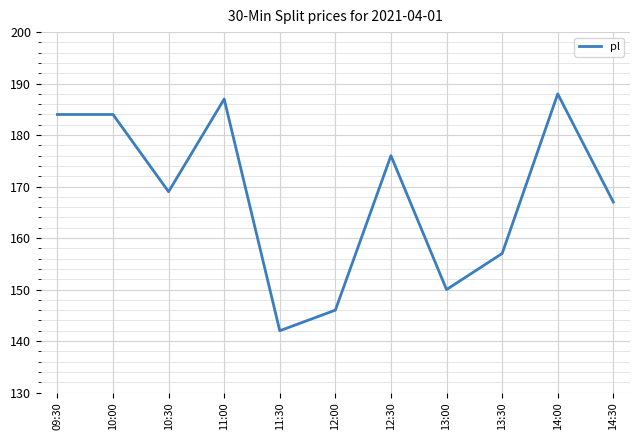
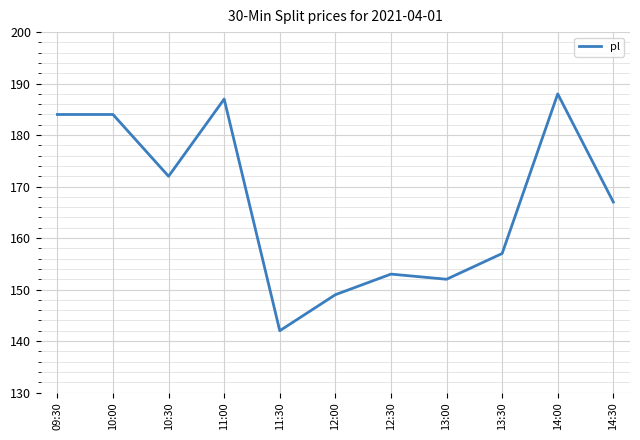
  {
    "09:30": 184,
    "10:00": 184,
-   "10:30": 169,
+   "10:30": 172,
    "11:00": 187,
    "11:30": 142,
-   "12:00": 146,
-   "12:30": 176,
-   "13:00": 150,
+   "12:00": 149,
+   "12:30": 153,
+   "13:00": 152,
    "13:30": 157,
    "14:00": 188,
    "14:30": 167
  }
